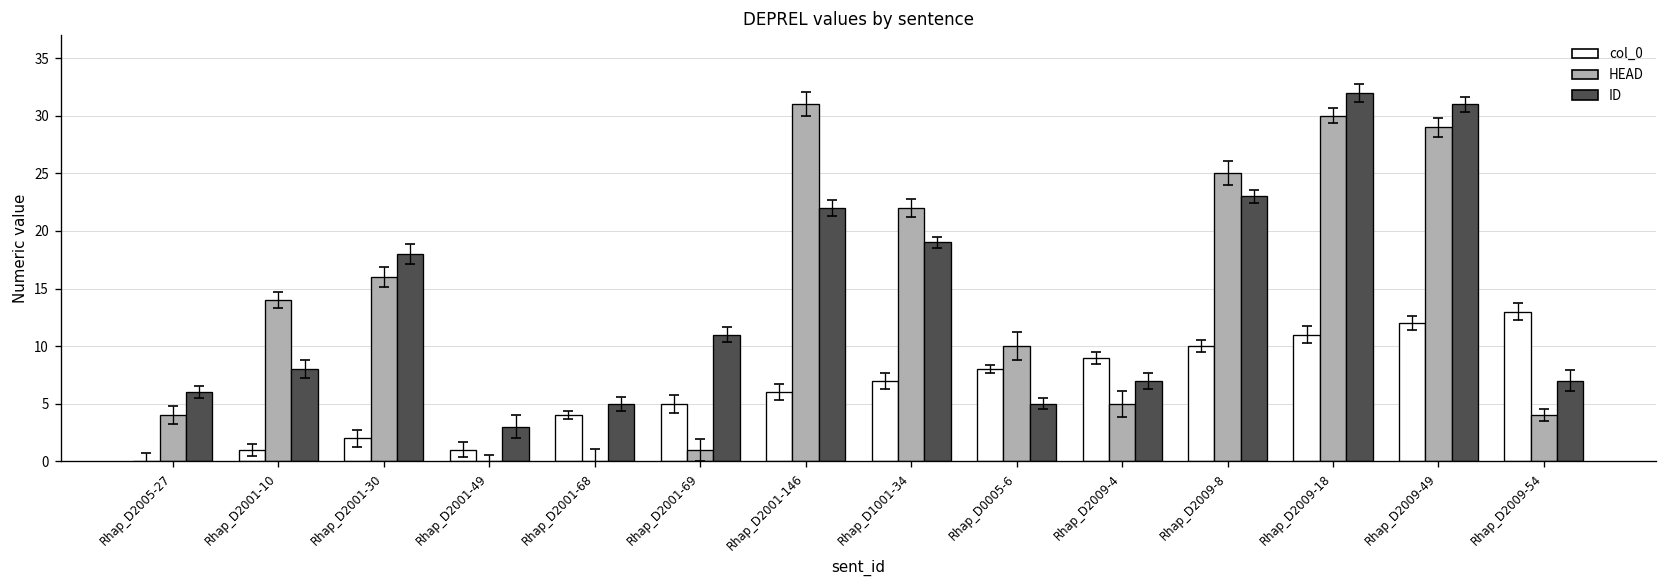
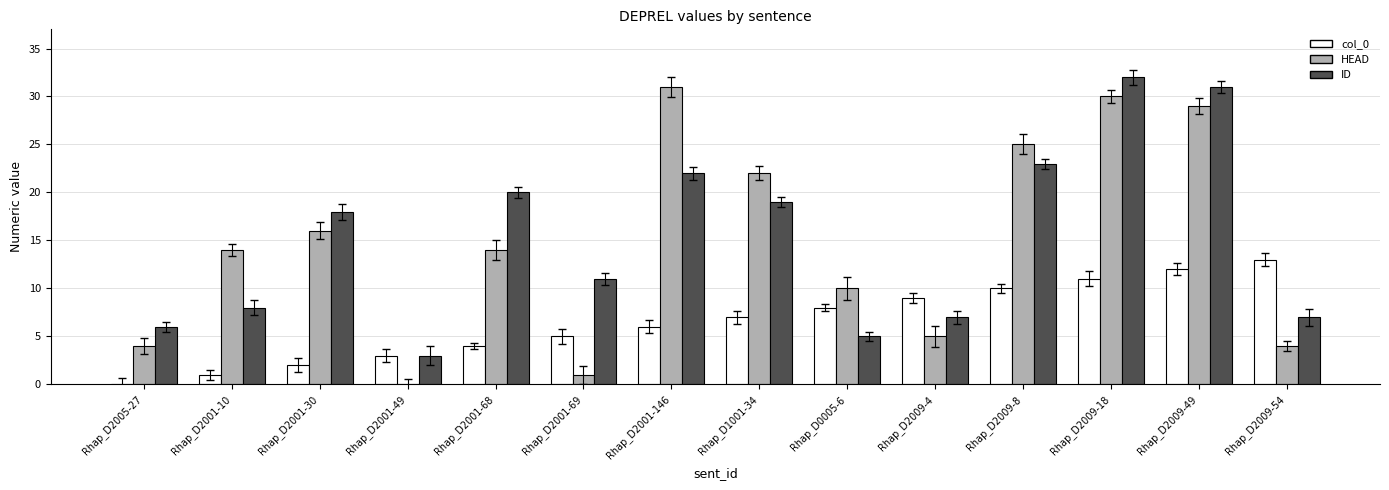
  {
    "col_0": {
      "Rhap_D2005-27": 0,
      "Rhap_D2001-10": 1,
      "Rhap_D2001-30": 2,
-     "Rhap_D2001-49": 1,
+     "Rhap_D2001-49": 3,
      "Rhap_D2001-68": 4,
      "Rhap_D2001-69": 5,
      "Rhap_D2001-146": 6,
      "Rhap_D1001-34": 7,
      "Rhap_D0005-6": 8,
      "Rhap_D2009-4": 9,
      "Rhap_D2009-8": 10,
      "Rhap_D2009-18": 11,
      "Rhap_D2009-49": 12,
      "Rhap_D2009-54": 13
    },
    "HEAD": {
      "Rhap_D2005-27": 4,
      "Rhap_D2001-10": 14,
      "Rhap_D2001-30": 16,
      "Rhap_D2001-49": 0,
-     "Rhap_D2001-68": 0,
+     "Rhap_D2001-68": 14,
      "Rhap_D2001-69": 1,
      "Rhap_D2001-146": 31,
      "Rhap_D1001-34": 22,
      "Rhap_D0005-6": 10,
      "Rhap_D2009-4": 5,
      "Rhap_D2009-8": 25,
      "Rhap_D2009-18": 30,
      "Rhap_D2009-49": 29,
      "Rhap_D2009-54": 4
    },
    "ID": {
      "Rhap_D2005-27": 6,
      "Rhap_D2001-10": 8,
      "Rhap_D2001-30": 18,
      "Rhap_D2001-49": 3,
-     "Rhap_D2001-68": 5,
+     "Rhap_D2001-68": 20,
      "Rhap_D2001-69": 11,
      "Rhap_D2001-146": 22,
      "Rhap_D1001-34": 19,
      "Rhap_D0005-6": 5,
      "Rhap_D2009-4": 7,
      "Rhap_D2009-8": 23,
      "Rhap_D2009-18": 32,
      "Rhap_D2009-49": 31,
      "Rhap_D2009-54": 7
    }
  }
